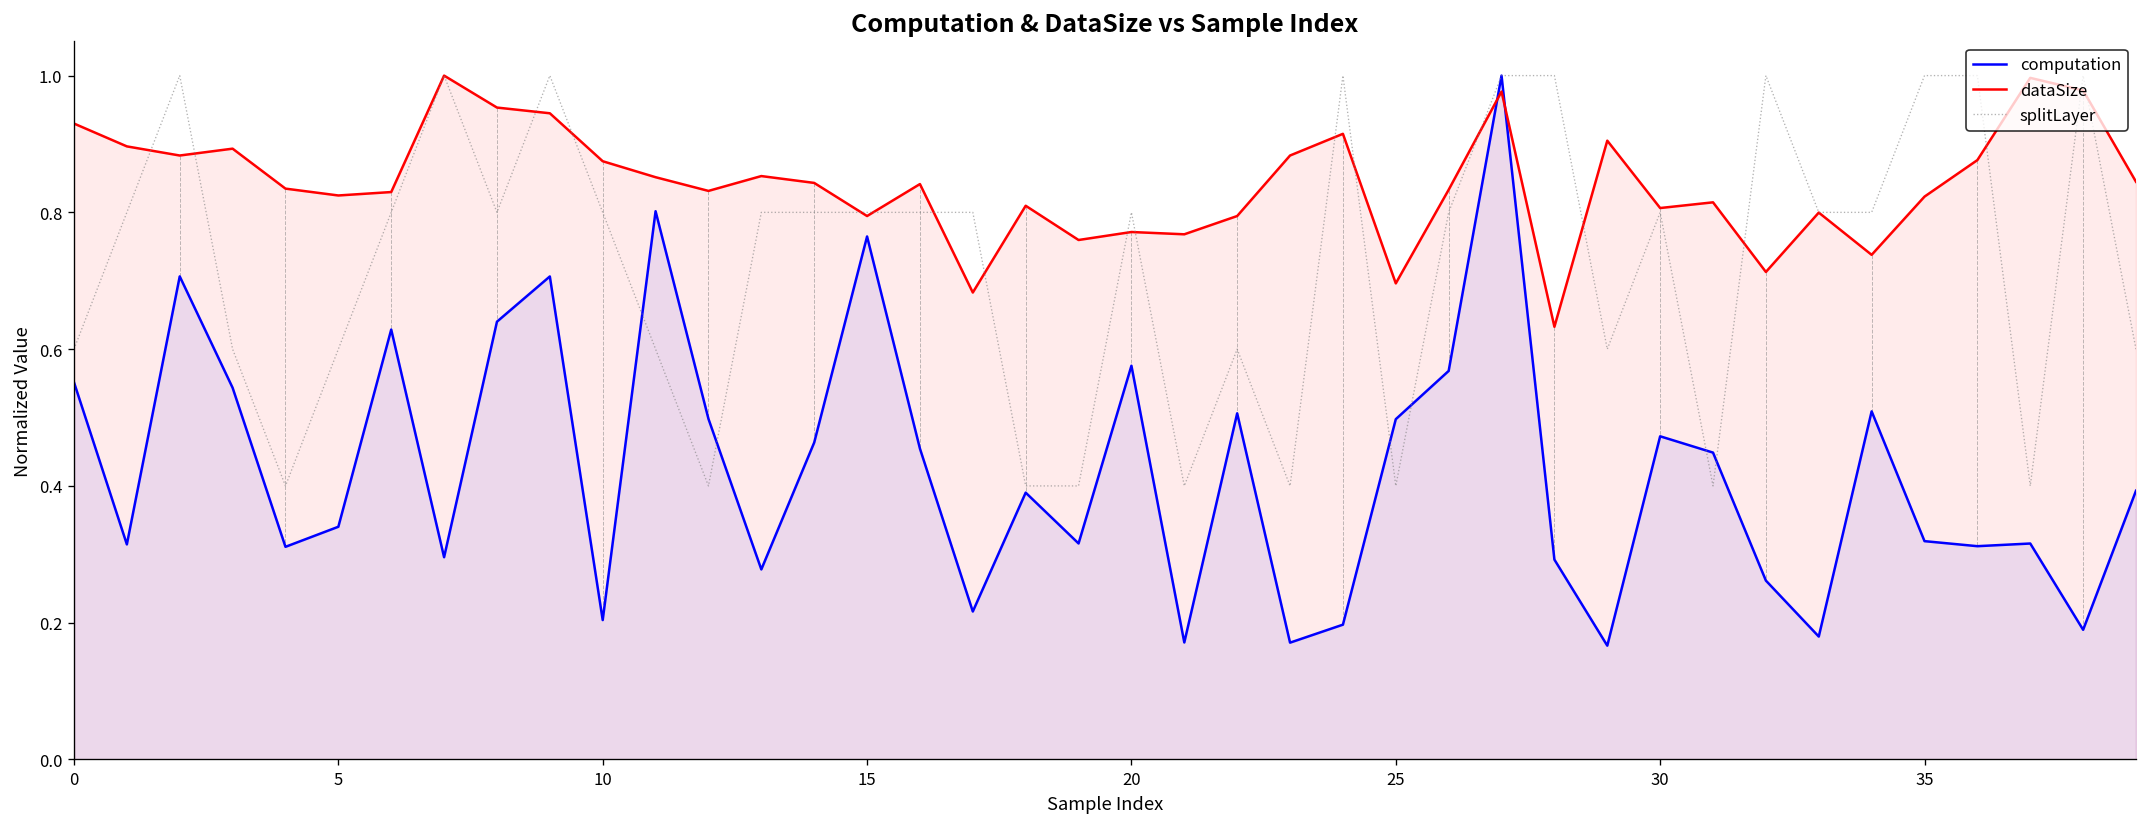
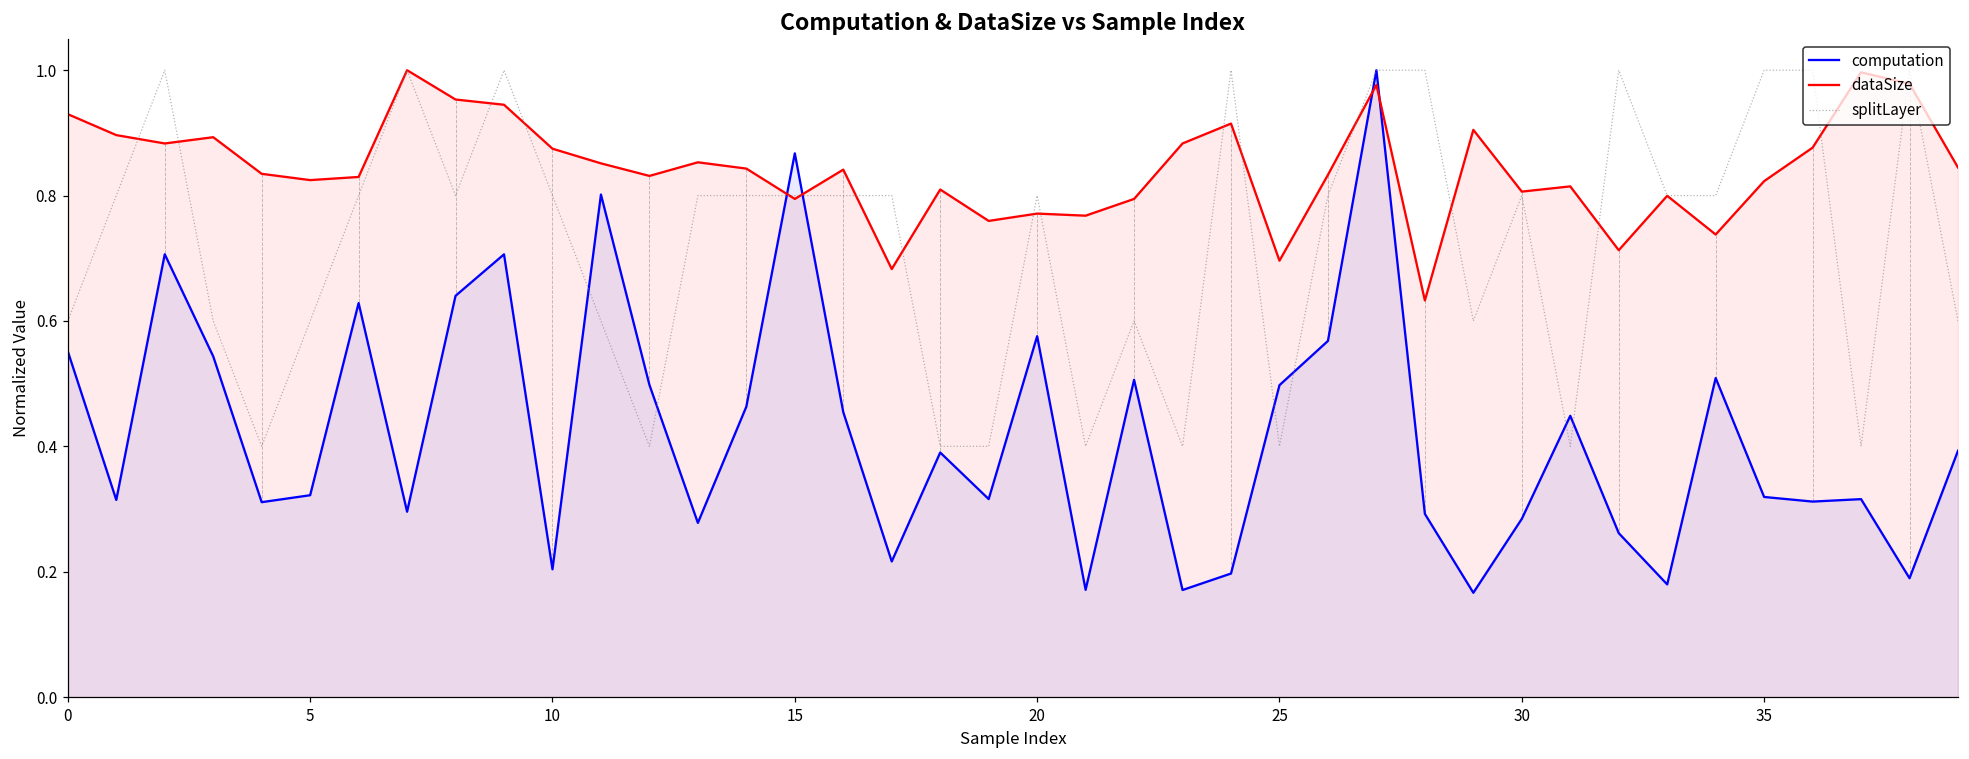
  {
    "computation": {
-     "5": 0.34,
-     "15": 0.76,
+     "5": 0.32,
+     "15": 0.87,
      "25": 0.50,
-     "30": 0.47,
+     "30": 0.28,
      "35": 0.32
    },
    "dataSize": {
      "5": 0.82,
      "15": 0.79,
      "25": 0.70,
      "35": 0.82
    }
  }
